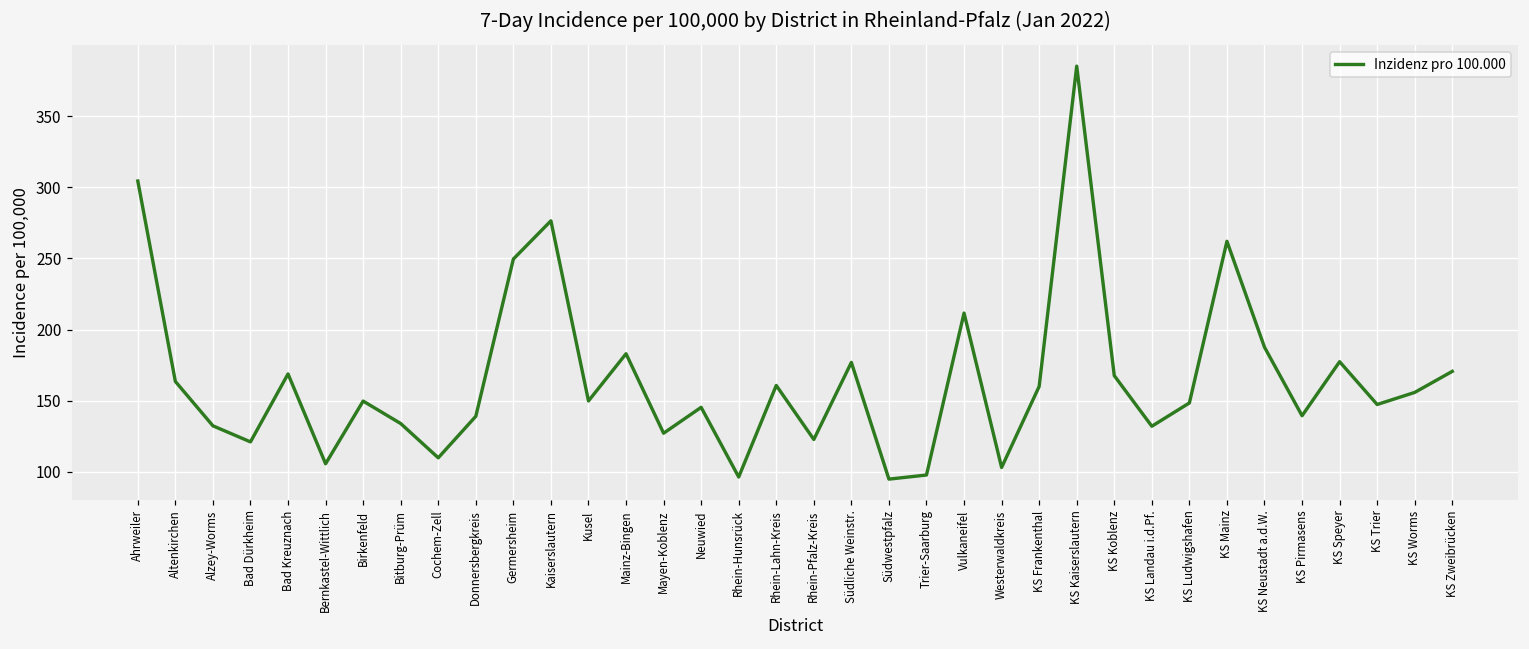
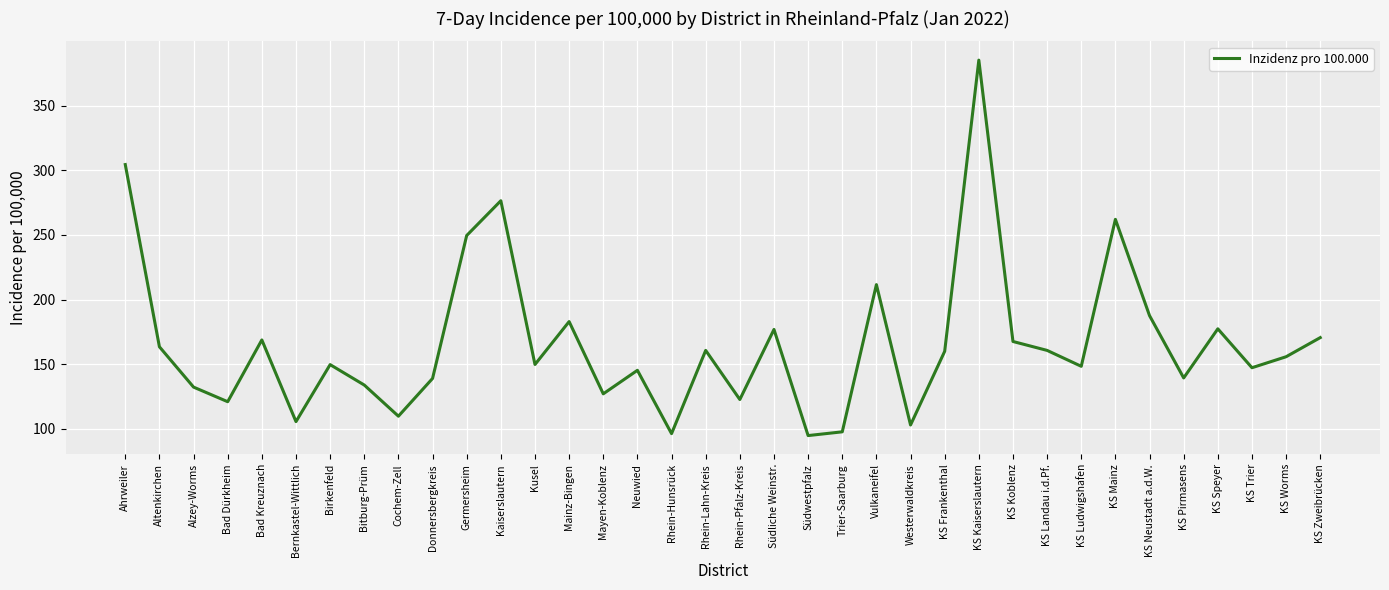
  {
    "Ahrweiler": 305,
    "Altenkirchen": 164,
    "Alzey-Worms": 132,
    "Bad Dürkheim": 121,
    "Bad Kreuznach": 169,
    "Bernkastel-Wittlich": 106,
    "Birkenfeld": 150,
    "Bitburg-Prüm": 134,
    "Cochem-Zell": 110,
    "Donnersbergkreis": 139,
    "Germersheim": 250,
    "Kaiserslautern": 277,
    "Kusel": 150,
    "Mainz-Bingen": 183,
    "Mayen-Koblenz": 127,
    "Neuwied": 145,
    "Rhein-Hunsrück": 96,
    "Rhein-Lahn-Kreis": 161,
    "Rhein-Pfalz-Kreis": 123,
    "Südliche Weinstr.": 177,
    "Südwestpfalz": 95,
    "Trier-Saarburg": 98,
    "Vulkaneifel": 212,
    "Westerwaldkreis": 103,
    "KS Frankenthal": 160,
    "KS Kaiserslautern": 385,
    "KS Koblenz": 168,
-   "KS Landau i.d.Pf.": 132,
+   "KS Landau i.d.Pf.": 161,
    "KS Ludwigshafen": 148,
    "KS Mainz": 262,
    "KS Neustadt a.d.W.": 188,
    "KS Pirmasens": 139,
    "KS Speyer": 177,
    "KS Trier": 147,
    "KS Worms": 156,
    "KS Zweibrücken": 171
  }
